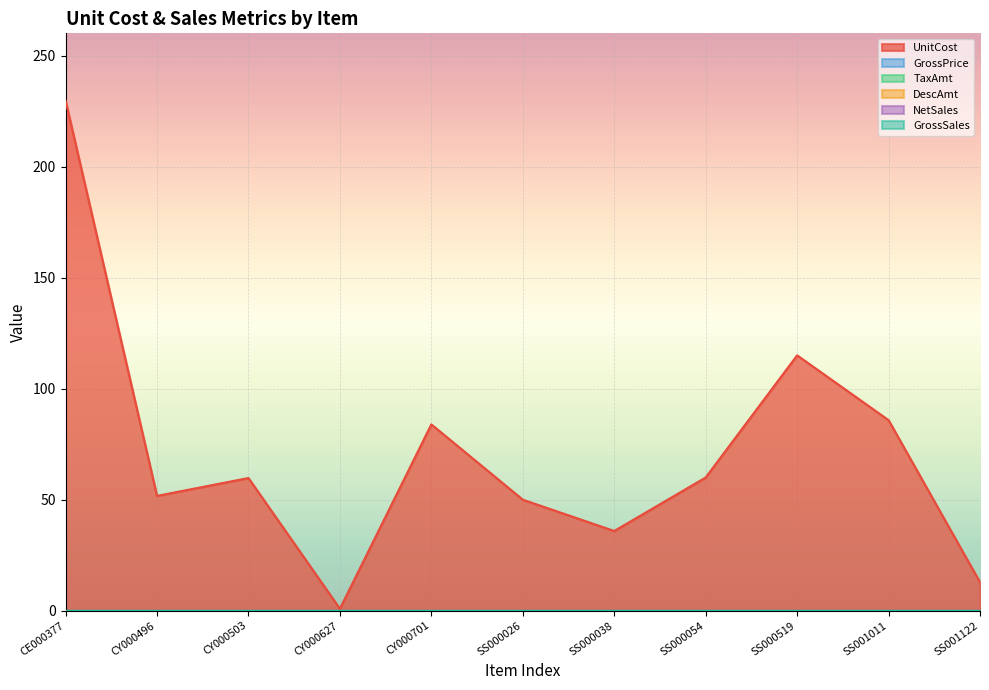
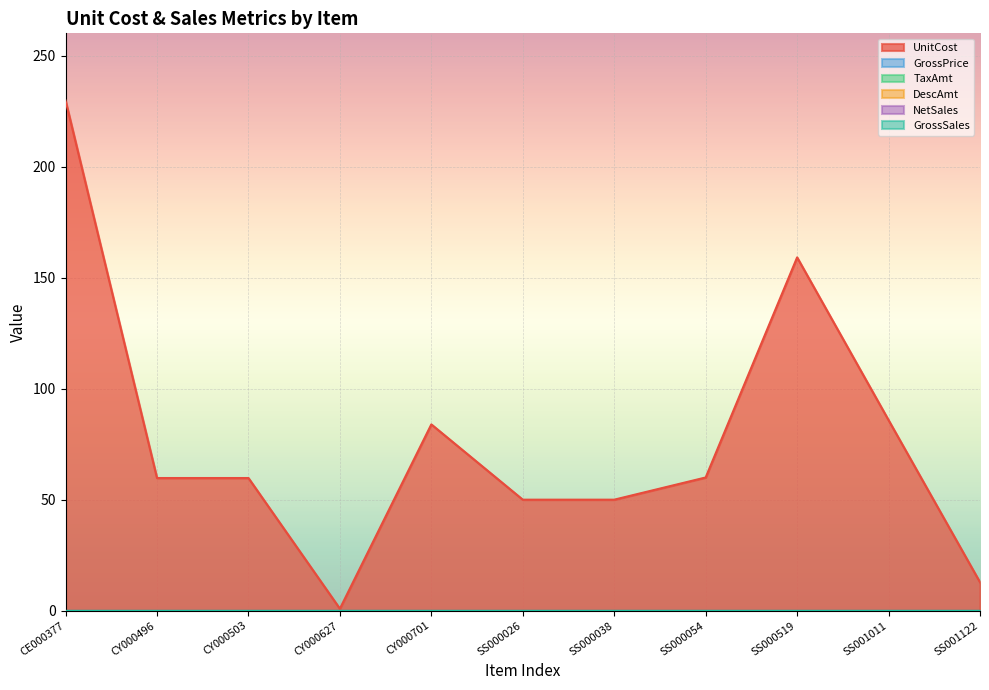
  {
    "UnitCost": {
      "CE000377": 230,
-     "CY000496": 52,
+     "CY000496": 60,
      "CY000503": 60,
      "CY000701": 84,
      "SS000026": 50,
-     "SS000038": 36,
+     "SS000038": 50,
      "SS000054": 60,
-     "SS000519": 115,
+     "SS000519": 159,
      "SS001011": 86,
      "SS001122": 13
    },
    "GrossSales": {
      "CE000377": 0,
      "CY000496": 0,
      "CY000503": 0,
      "CY000701": 0,
      "SS000026": 0,
      "SS000038": 0,
      "SS000054": 0,
      "SS000519": 0,
      "SS001011": 0,
      "SS001122": 0
    }
  }
